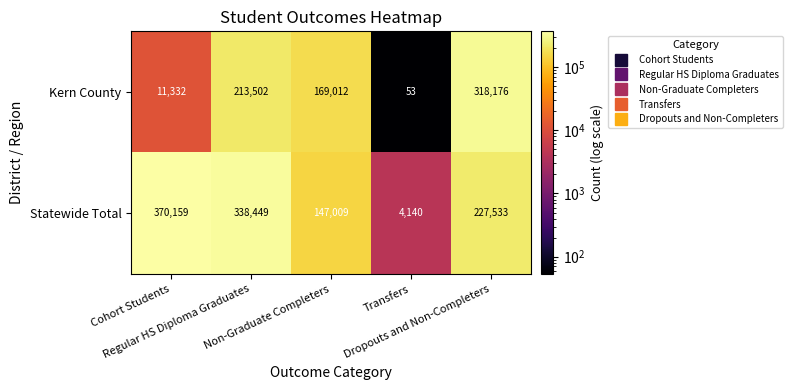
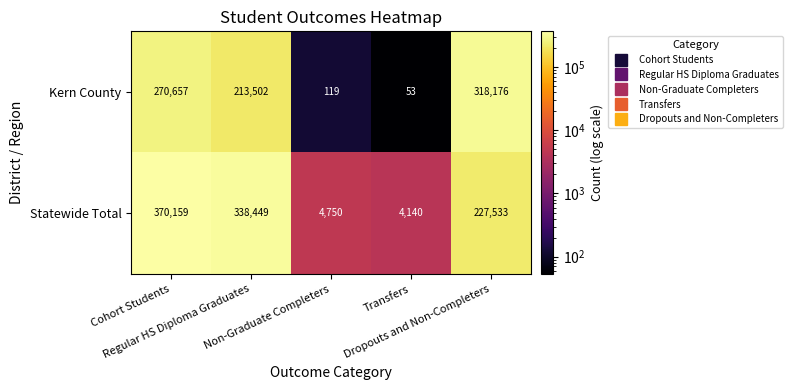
  {
    "Kern County": {
-     "Cohort Students": "11,332",
+     "Cohort Students": "270,657",
      "Regular HS Diploma Graduates": "213,502",
-     "Non-Graduate Completers": "169,012",
+     "Non-Graduate Completers": "119",
      "Transfers": "53",
      "Dropouts and Non-Completers": "318,176"
    },
    "Statewide Total": {
      "Cohort Students": "370,159",
      "Regular HS Diploma Graduates": "338,449",
-     "Non-Graduate Completers": "147,009",
+     "Non-Graduate Completers": "4,750",
      "Transfers": "4,140",
      "Dropouts and Non-Completers": "227,533"
    }
  }
